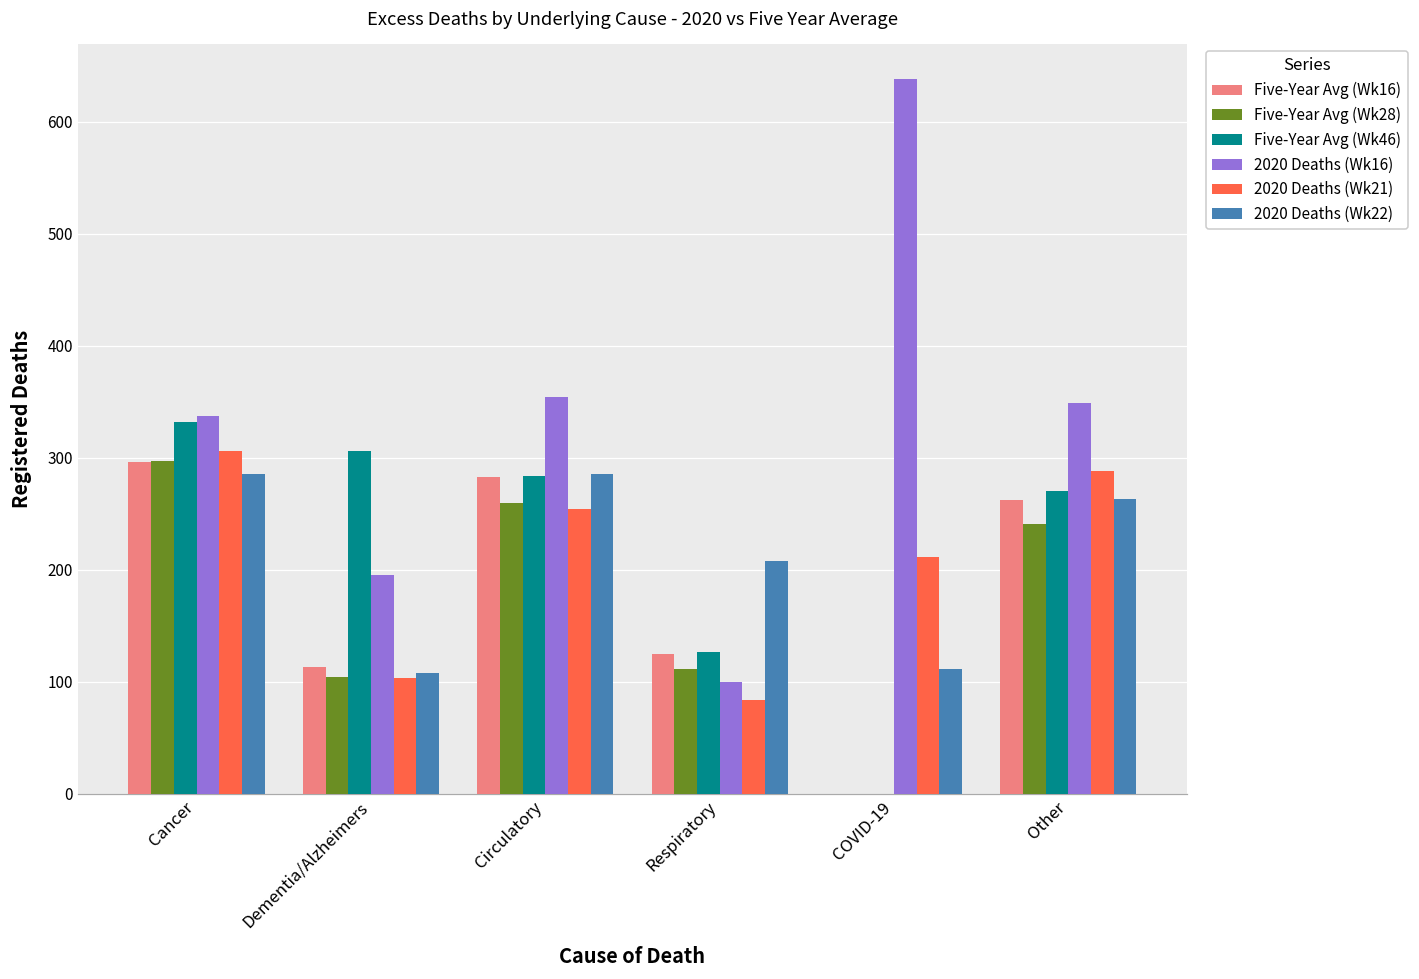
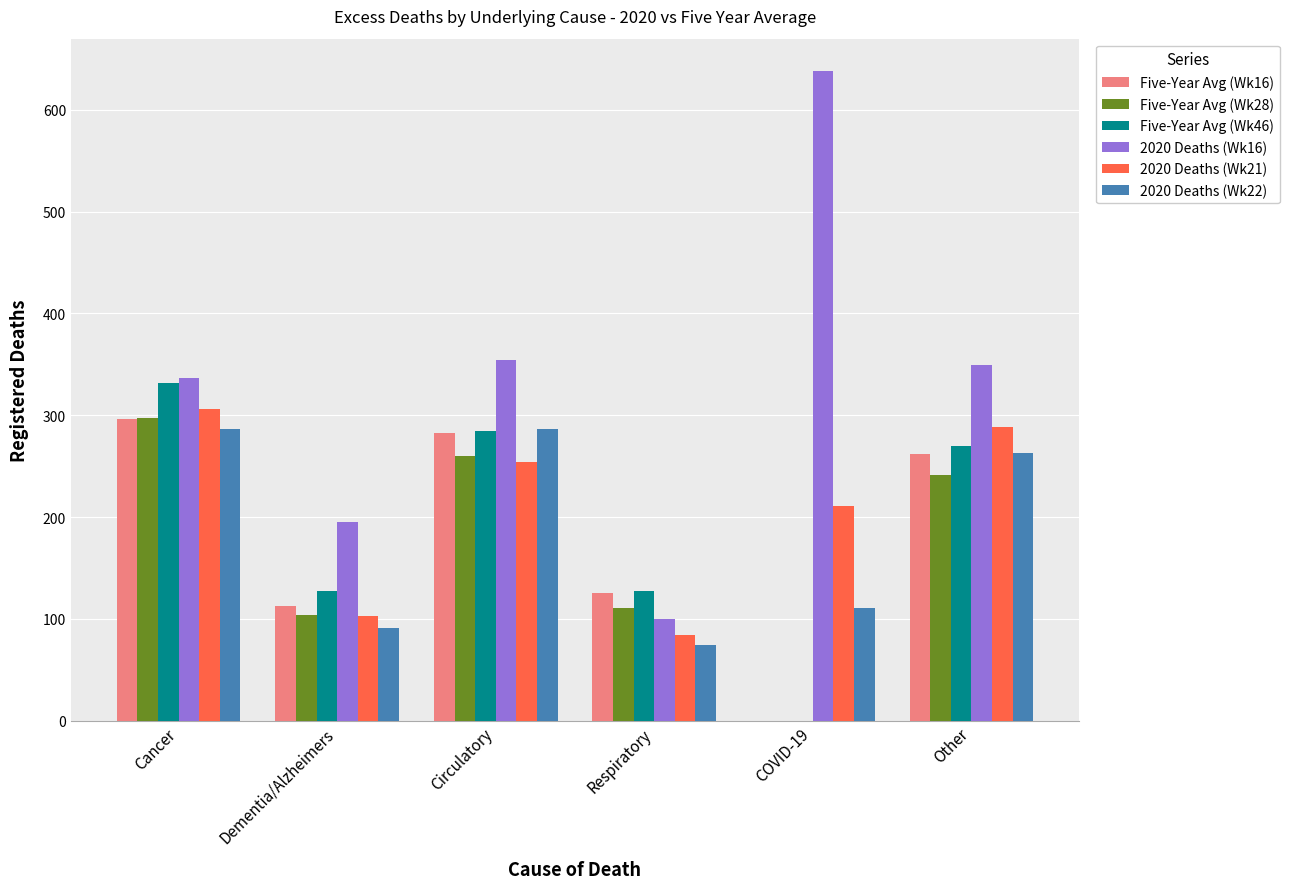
  {
    "Five-Year Avg (Wk16)": {
      "Cancer": 296,
      "Dementia/Alzheimers": 113,
      "Circulatory": 283,
      "Respiratory": 125,
      "COVID-19": 0,
      "Other": 262
    },
    "Five-Year Avg (Wk28)": {
      "Cancer": 297,
      "Dementia/Alzheimers": 104,
      "Circulatory": 260,
      "Respiratory": 111,
      "COVID-19": 0,
      "Other": 241
    },
    "Five-Year Avg (Wk46)": {
      "Cancer": 332,
-     "Dementia/Alzheimers": 306,
+     "Dementia/Alzheimers": 127,
      "Circulatory": 284,
      "Respiratory": 127,
      "COVID-19": 0,
      "Other": 270
    },
    "2020 Deaths (Wk16)": {
      "Cancer": 337,
      "Dementia/Alzheimers": 195,
      "Circulatory": 354,
      "Respiratory": 100,
      "COVID-19": 638,
      "Other": 349
    },
    "2020 Deaths (Wk21)": {
      "Cancer": 306,
      "Dementia/Alzheimers": 103,
      "Circulatory": 254,
      "Respiratory": 84,
      "COVID-19": 211,
      "Other": 288
    },
    "2020 Deaths (Wk22)": {
      "Cancer": 286,
-     "Dementia/Alzheimers": 108,
+     "Dementia/Alzheimers": 91,
      "Circulatory": 286,
-     "Respiratory": 208,
+     "Respiratory": 74,
      "COVID-19": 111,
      "Other": 263
    }
  }
